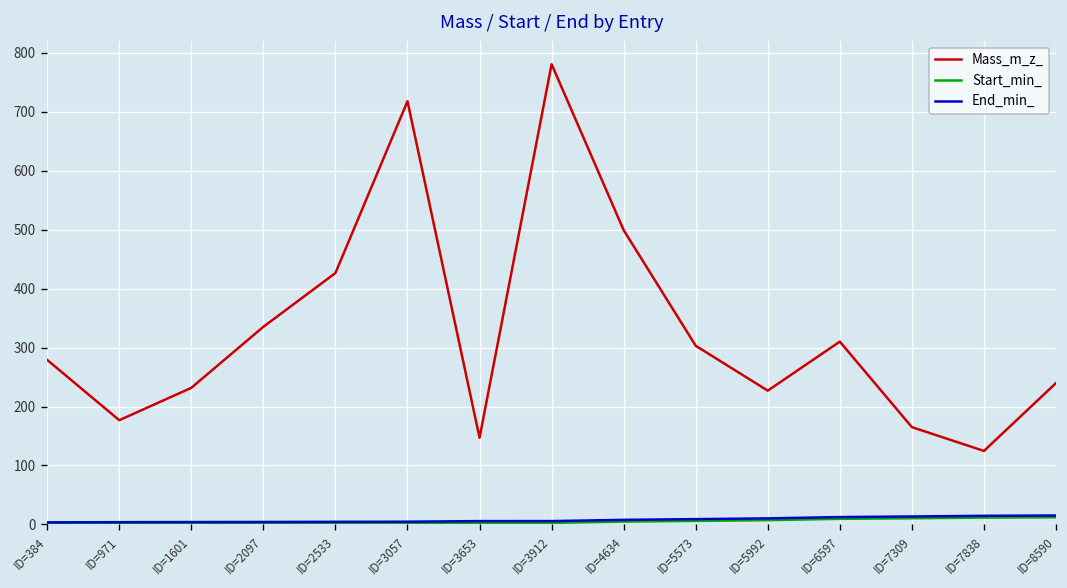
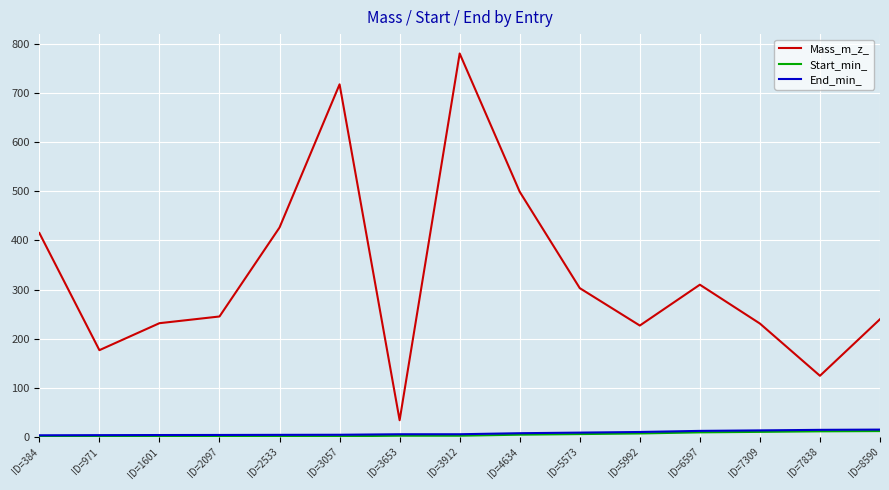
  {
    "Mass_m_z_": {
-     "ID=384": 280,
+     "ID=384": 420,
      "ID=971": 180,
      "ID=1601": 230,
-     "ID=2097": 340,
+     "ID=2097": 250,
      "ID=2533": 430,
      "ID=3057": 720,
-     "ID=3653": 150,
+     "ID=3653": 30,
      "ID=3912": 780,
      "ID=4634": 500,
      "ID=5573": 300,
      "ID=5992": 230,
      "ID=6597": 310,
-     "ID=7309": 170,
+     "ID=7309": 230,
      "ID=7838": 120,
      "ID=8590": 240
    }
  }
